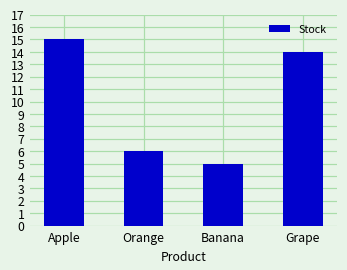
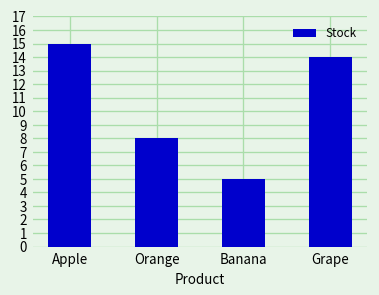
  {
    "Apple": 15,
-   "Orange": 6,
+   "Orange": 8,
    "Banana": 5,
    "Grape": 14
  }
